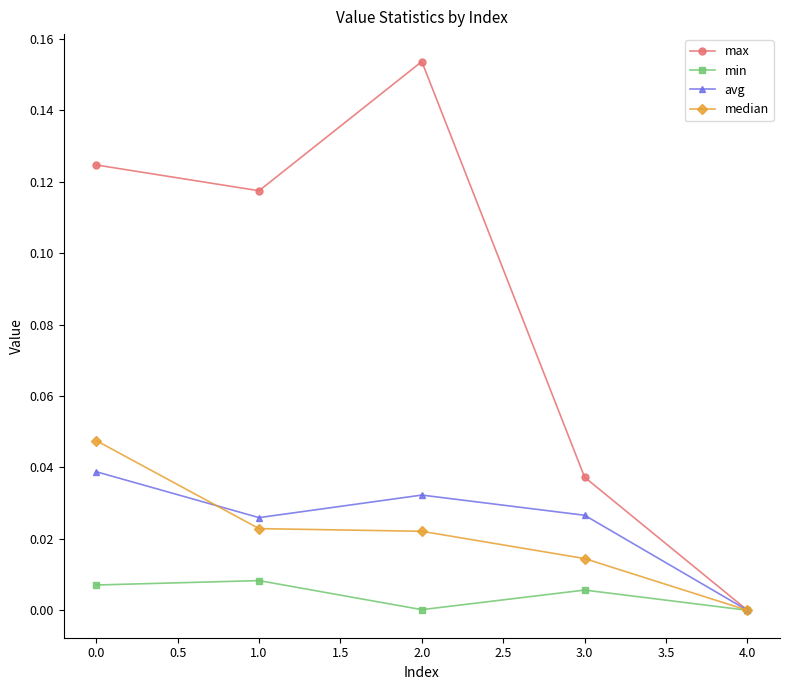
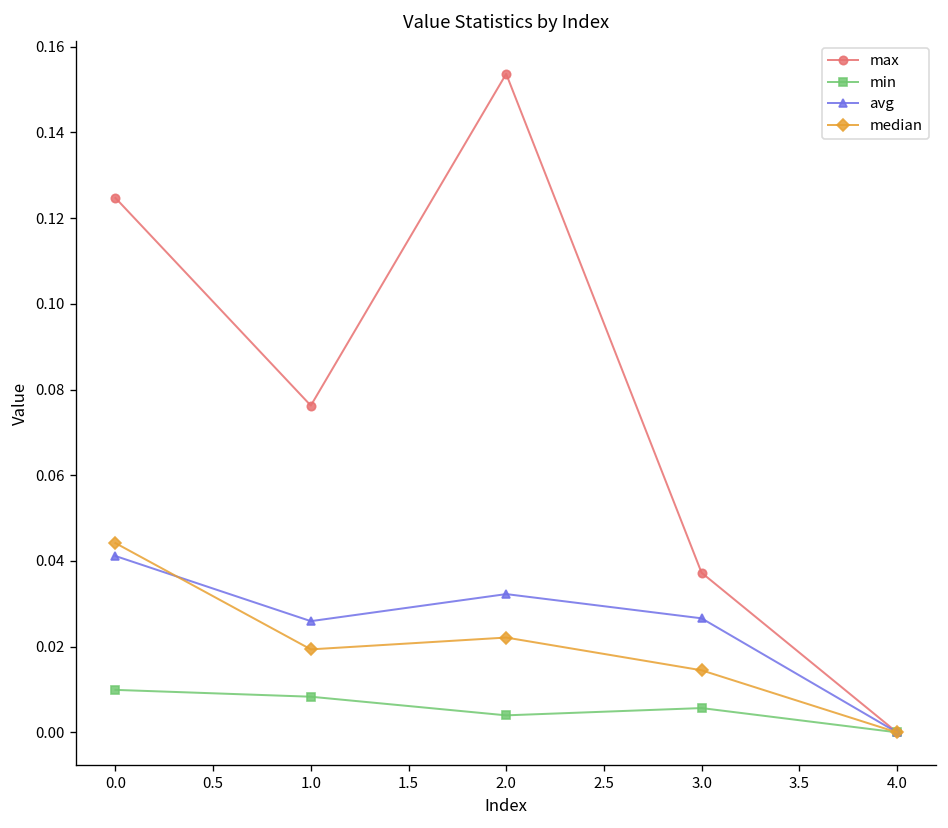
  {
    "max": {
      "0.0": 0.125,
-     "1.0": 0.117,
+     "1.0": 0.076,
      "2.0": 0.154,
      "3.0": 0.037
    },
    "min": {
-     "0.0": 0.007,
+     "0.0": 0.010,
      "1.0": 0.008,
-     "2.0": 0.000,
+     "2.0": 0.004,
      "3.0": 0.006
    },
    "avg": {
-     "0.0": 0.039,
+     "0.0": 0.041,
      "1.0": 0.026,
      "2.0": 0.032,
      "3.0": 0.027
    },
    "median": {
-     "0.0": 0.048,
-     "1.0": 0.023,
+     "0.0": 0.044,
+     "1.0": 0.019,
      "2.0": 0.022,
      "3.0": 0.014
    }
  }
